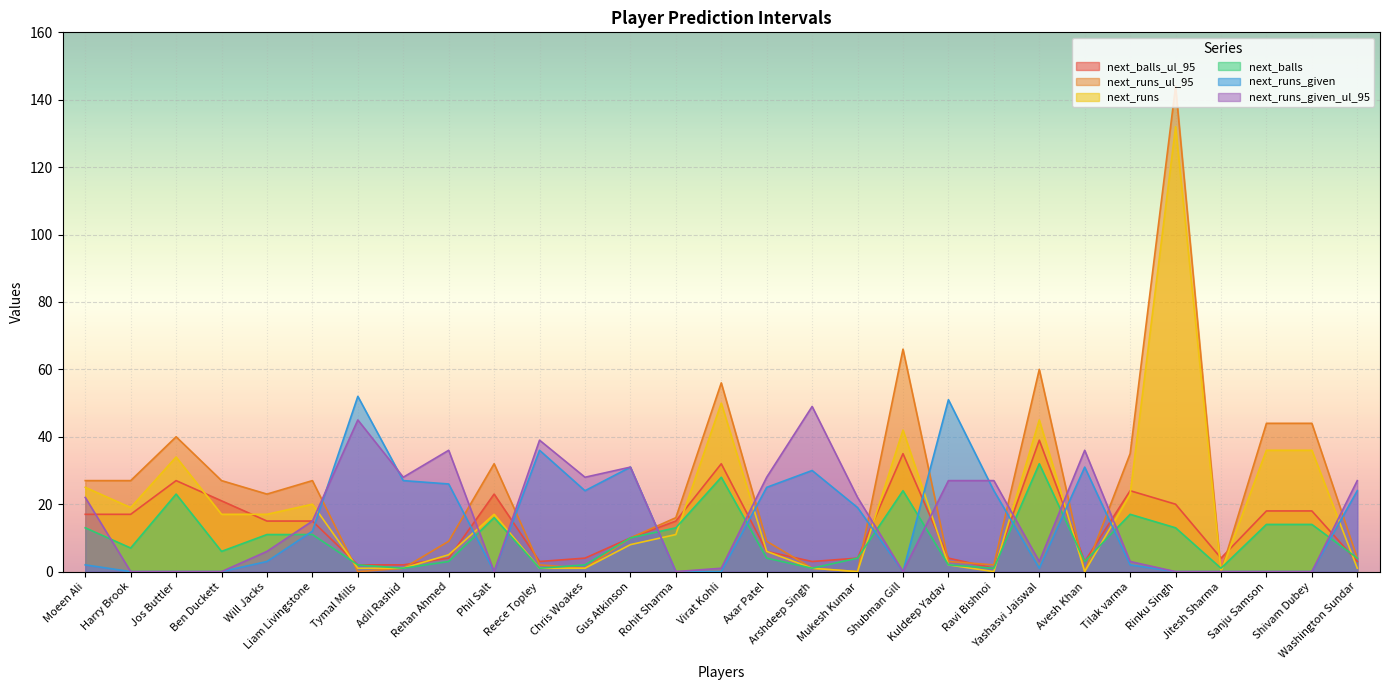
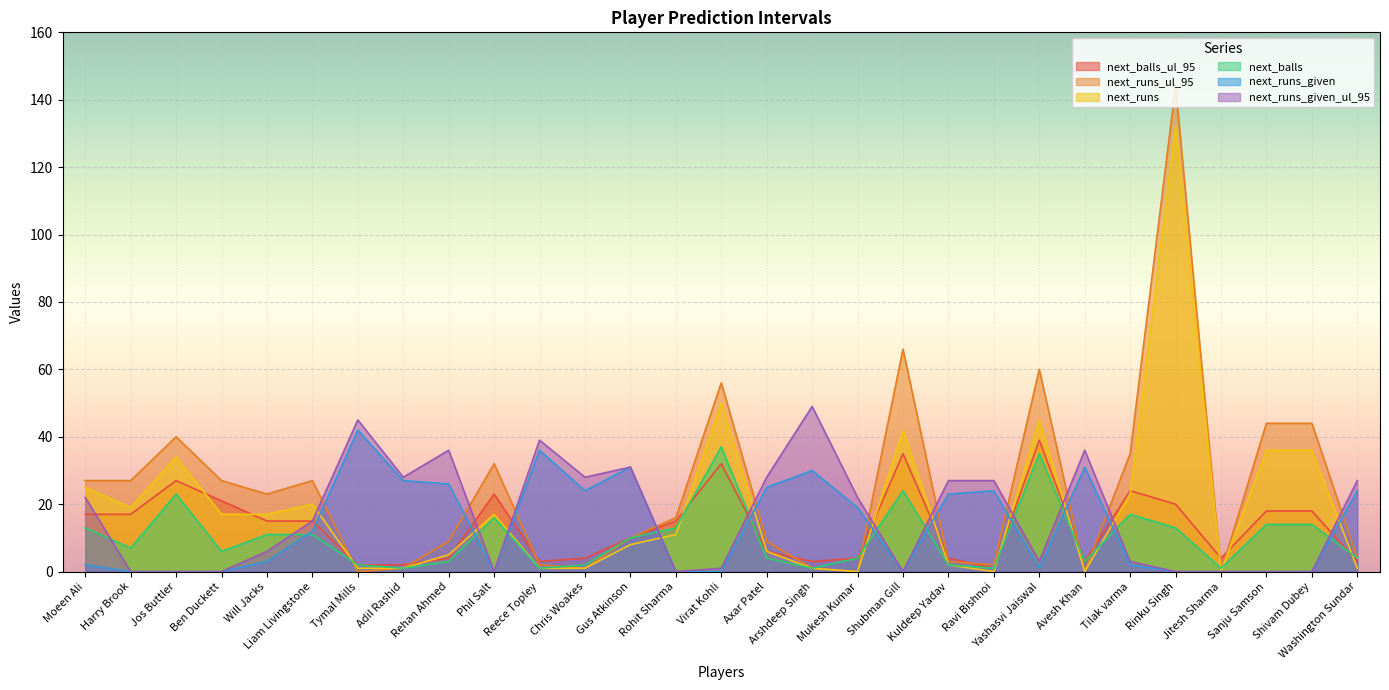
  {
    "next_balls": {
      "Moeen Ali": 13,
      "Harry Brook": 7,
      "Jos Buttler": 23,
      "Ben Duckett": 6,
      "Will Jacks": 11,
      "Liam Livingstone": 11,
      "Rehan Ahmed": 3,
      "Phil Salt": 16,
      "Chris Woakes": 2,
      "Rohit Sharma": 13,
-     "Virat Kohli": 28,
+     "Virat Kohli": 37,
      "Axar Patel": 4,
      "Shubman Gill": 24,
-     "Yashasvi Jaiswal": 32,
+     "Yashasvi Jaiswal": 35,
      "Tilak varma": 17,
      "Rinku Singh": 13,
      "Jitesh Sharma": 1,
      "Sanju Samson": 14,
      "Shivam Dubey": 14
    },
    "next_runs_given": {
      "Moeen Ali": 2,
      "Will Jacks": 3,
      "Liam Livingstone": 12,
-     "Tymal Mills": 52,
+     "Tymal Mills": 42,
      "Adil Rashid": 27,
      "Rehan Ahmed": 26,
      "Reece Topley": 36,
      "Chris Woakes": 24,
      "Virat Kohli": 0,
      "Axar Patel": 25,
      "Arshdeep Singh": 30,
      "Mukesh Kumar": 19,
-     "Kuldeep Yadav": 51,
+     "Kuldeep Yadav": 23,
      "Ravi Bishnoi": 24,
      "Yashasvi Jaiswal": 1,
      "Avesh Khan": 31,
      "Tilak varma": 2,
      "Washington Sundar": 24
    },
    "next_runs_given_ul_95": {
      "Moeen Ali": 22,
      "Will Jacks": 6,
      "Tymal Mills": 45,
      "Adil Rashid": 28,
      "Rehan Ahmed": 36,
      "Reece Topley": 39,
      "Chris Woakes": 28,
      "Virat Kohli": 1,
      "Axar Patel": 28,
      "Arshdeep Singh": 49,
      "Mukesh Kumar": 22,
      "Kuldeep Yadav": 27,
      "Ravi Bishnoi": 27,
      "Yashasvi Jaiswal": 3,
      "Avesh Khan": 36,
      "Tilak varma": 3,
      "Washington Sundar": 27
    }
  }
